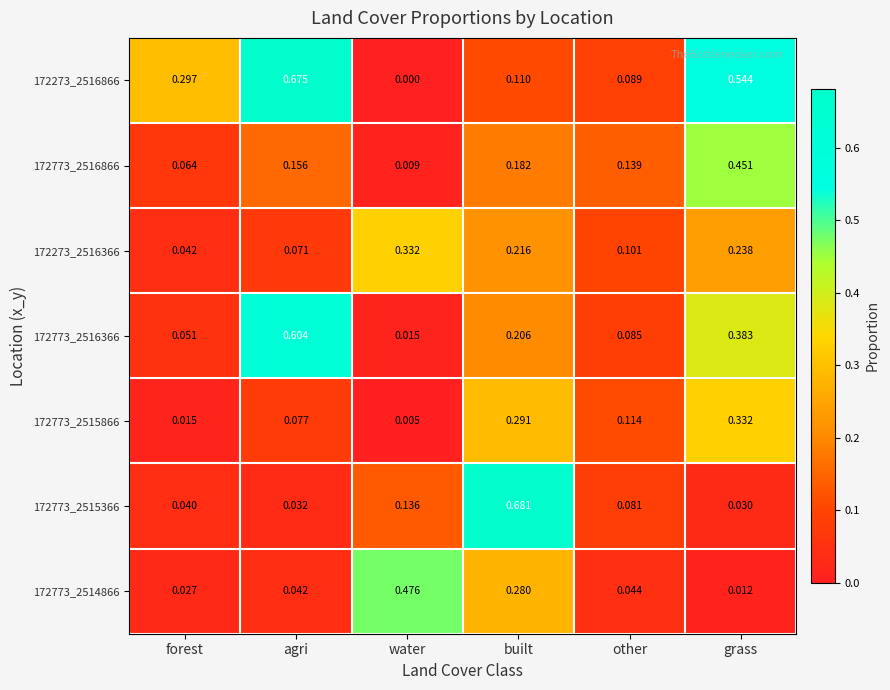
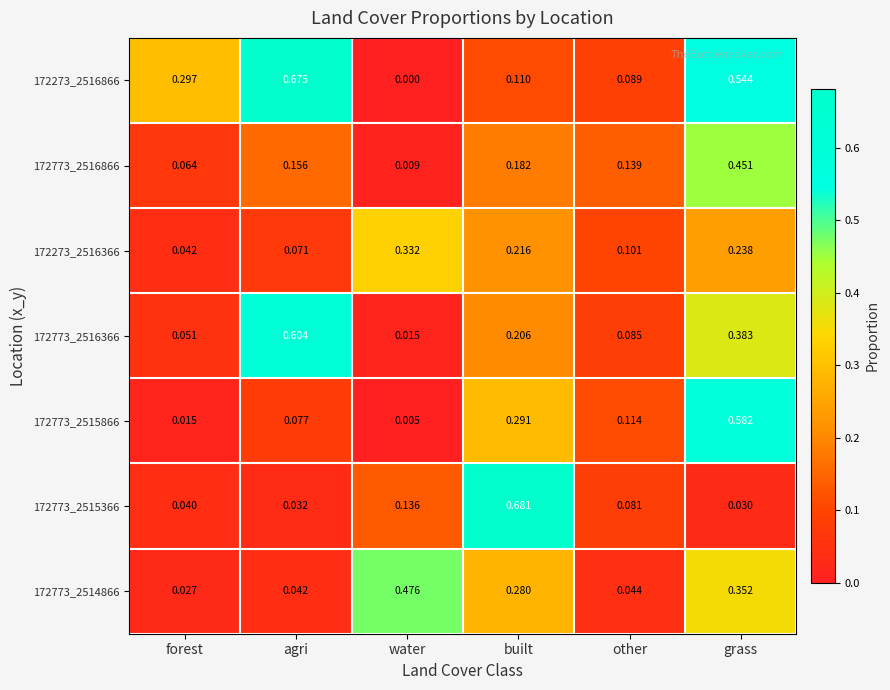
  {
    "172273_2516866": {
      "forest": 0.297,
      "agri": 0.675,
      "water": 0.000,
      "built": 0.110,
      "other": 0.089
    },
    "172773_2516866": {
      "forest": 0.064,
      "agri": 0.156,
      "water": 0.009,
      "built": 0.182,
      "other": 0.139,
      "grass": 0.451
    },
    "172273_2516366": {
      "forest": 0.042,
      "agri": 0.071,
      "water": 0.332,
      "built": 0.216,
      "other": 0.101,
      "grass": 0.238
    },
    "172773_2516366": {
      "forest": 0.051,
      "agri": 0.604,
      "water": 0.015,
      "built": 0.206,
      "other": 0.085,
      "grass": 0.383
    },
    "172773_2515866": {
      "forest": 0.015,
      "agri": 0.077,
      "water": 0.005,
      "built": 0.291,
      "other": 0.114,
-     "grass": 0.332
+     "grass": 0.582
    },
    "172773_2515366": {
      "forest": 0.040,
      "agri": 0.032,
      "water": 0.136,
      "built": 0.681,
      "other": 0.081,
      "grass": 0.030
    },
    "172773_2514866": {
      "forest": 0.027,
      "agri": 0.042,
      "water": 0.476,
      "built": 0.280,
      "other": 0.044,
-     "grass": 0.012
+     "grass": 0.352
    }
  }
